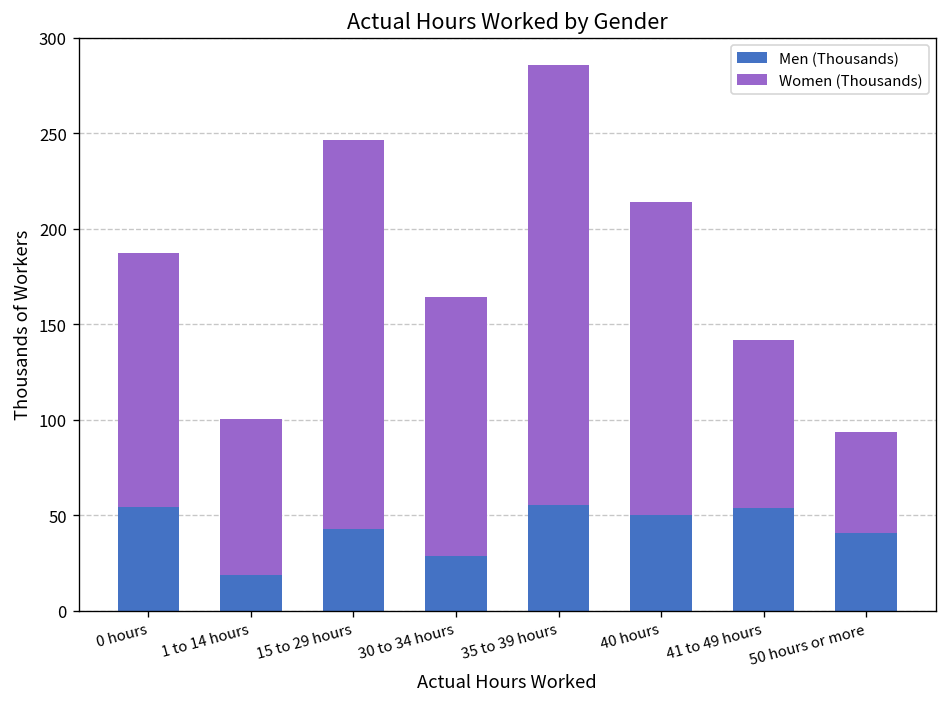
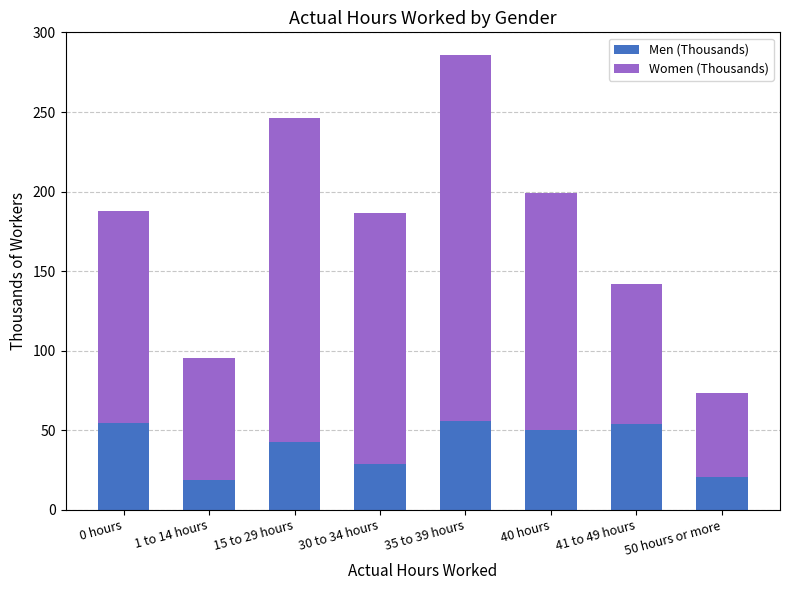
  {
    "Men (Thousands)": {
      "0 hours": 54,
      "1 to 14 hours": 19,
      "15 to 29 hours": 43,
      "30 to 34 hours": 29,
      "35 to 39 hours": 56,
      "40 hours": 50,
      "41 to 49 hours": 54,
-     "50 hours or more": 41
+     "50 hours or more": 21
    },
    "Women (Thousands)": {
      "0 hours": 133,
-     "1 to 14 hours": 82,
+     "1 to 14 hours": 77,
      "15 to 29 hours": 204,
-     "30 to 34 hours": 136,
+     "30 to 34 hours": 158,
      "35 to 39 hours": 230,
-     "40 hours": 164,
+     "40 hours": 149,
      "41 to 49 hours": 88,
      "50 hours or more": 53
    }
  }
